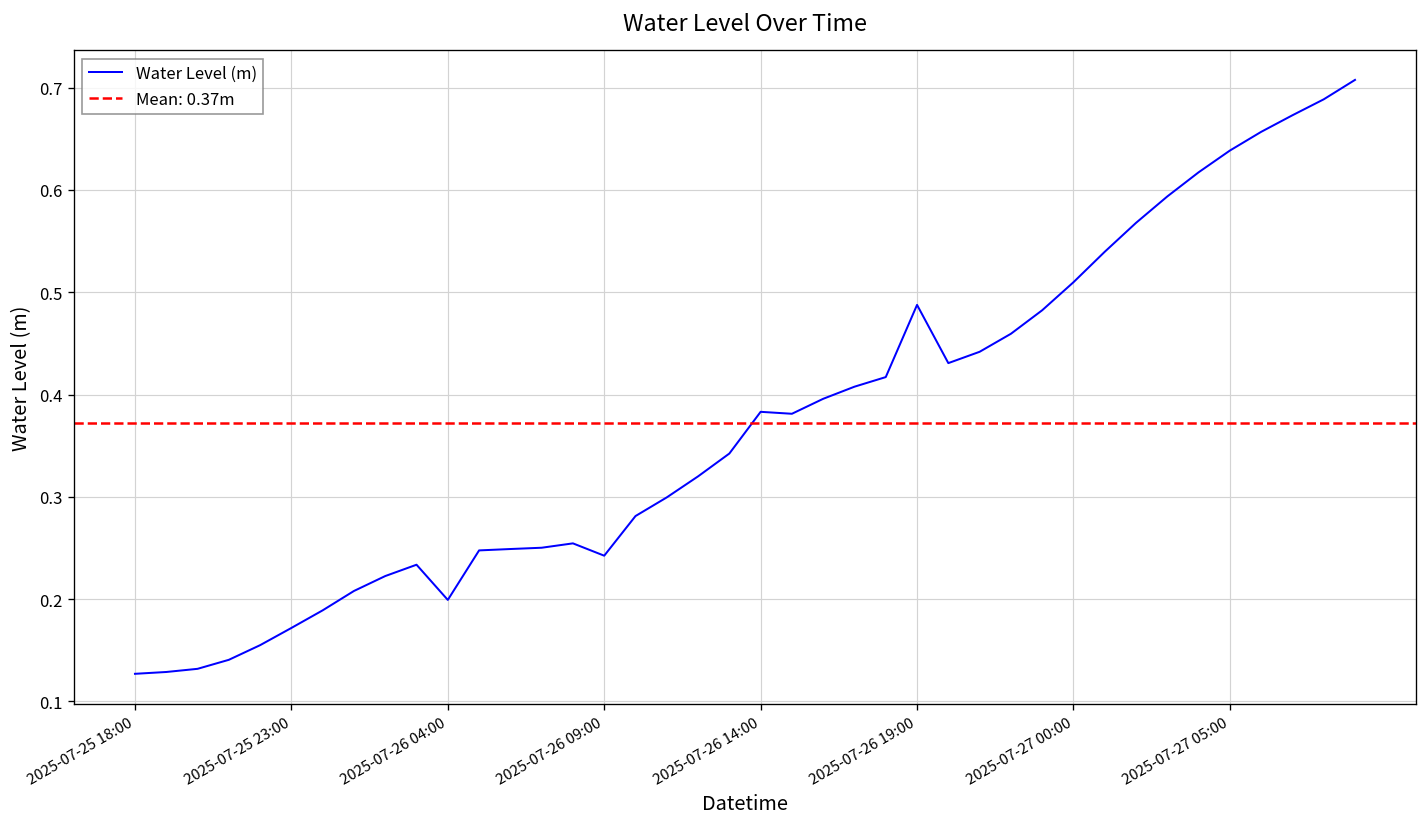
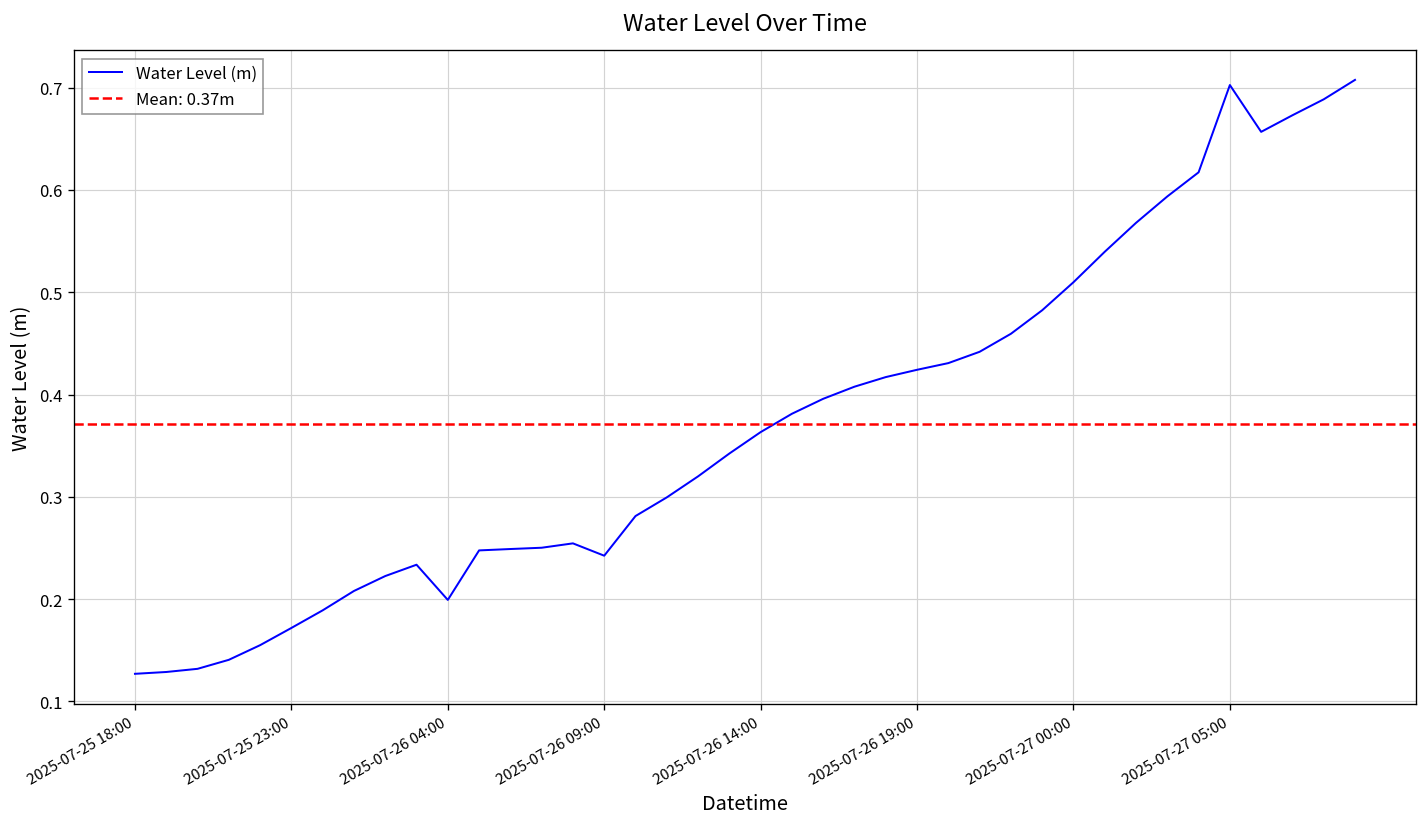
  {
    "2025-07-25 18:00": 0.13,
    "2025-07-25 23:00": 0.17,
    "2025-07-26 04:00": 0.20,
    "2025-07-26 09:00": 0.24,
-   "2025-07-26 14:00": 0.38,
-   "2025-07-26 19:00": 0.49,
+   "2025-07-26 14:00": 0.36,
+   "2025-07-26 19:00": 0.42,
    "2025-07-27 00:00": 0.51,
-   "2025-07-27 05:00": 0.64
+   "2025-07-27 05:00": 0.70
  }
